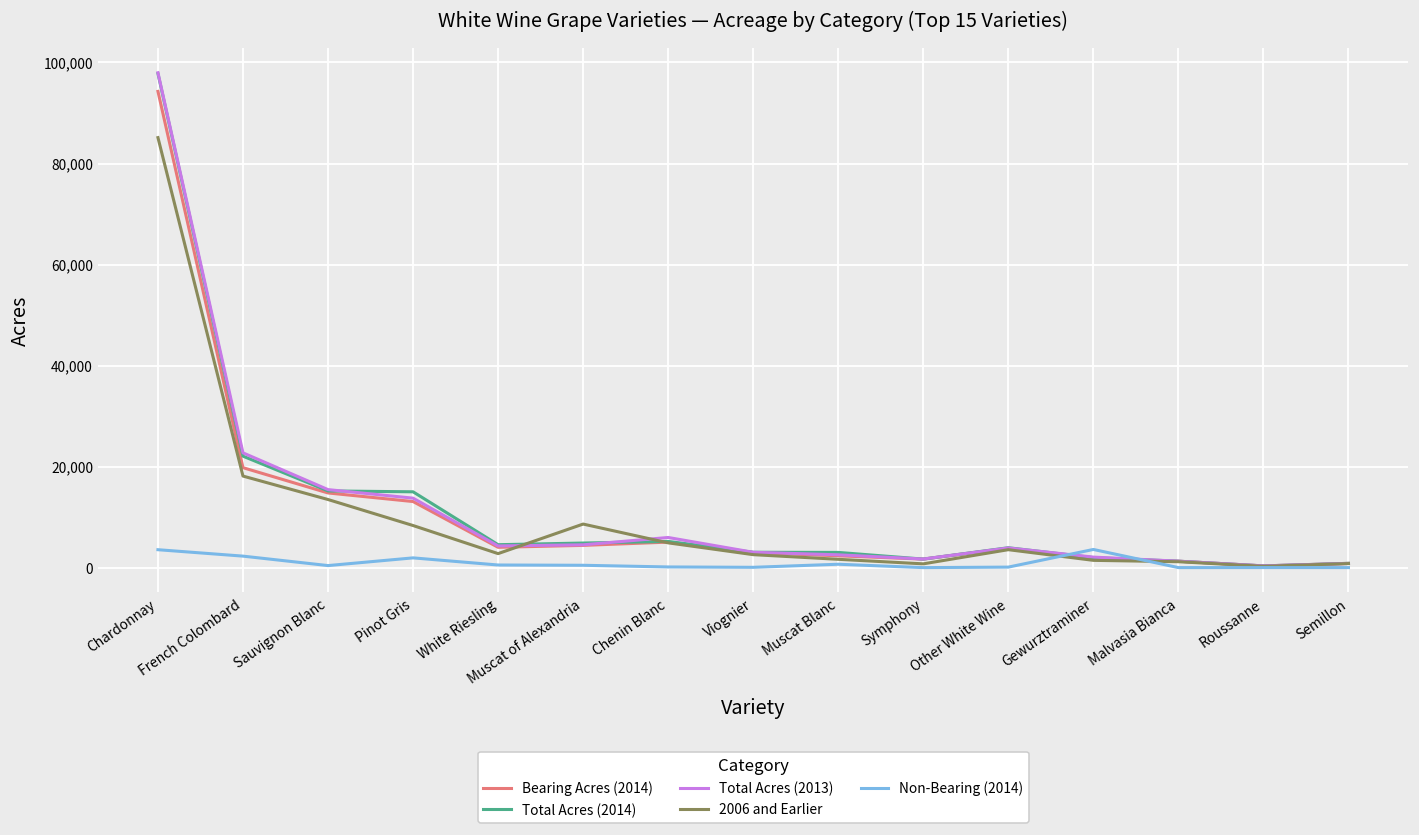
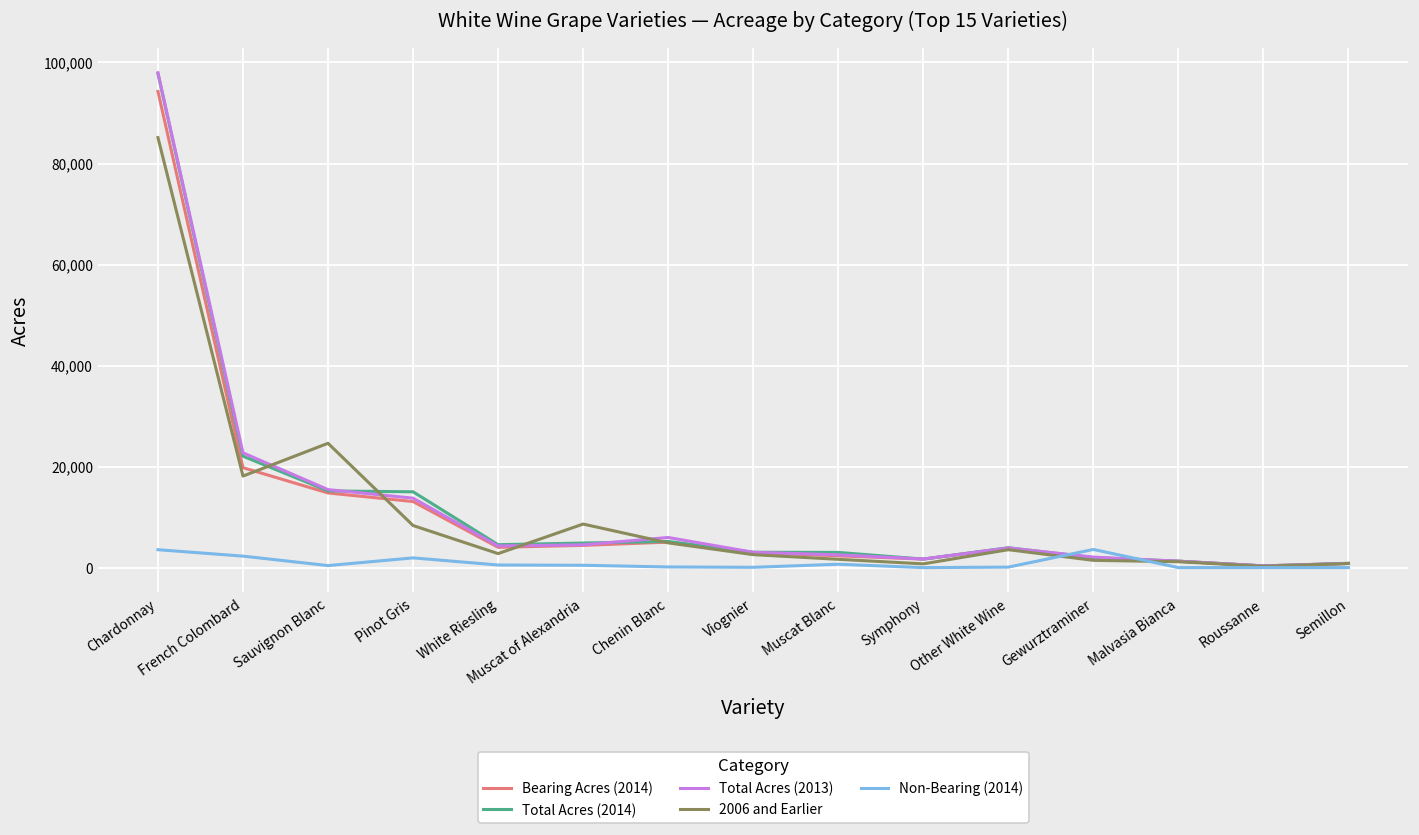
  {
    "Bearing Acres (2014)": {
      "Chardonnay": "94,000",
      "French Colombard": "20,000",
      "Pinot Gris": "13,000"
    },
    "Total Acres (2014)": {
      "French Colombard": "22,000",
      "Pinot Gris": "15,000"
    },
    "Total Acres (2013)": {
      "French Colombard": "23,000",
      "Pinot Gris": "14,000",
      "Chenin Blanc": "6,000"
    },
    "2006 and Earlier": {
      "Chardonnay": "85,000",
      "French Colombard": "18,000",
-     "Sauvignon Blanc": "13,000",
+     "Sauvignon Blanc": "25,000",
      "Pinot Gris": "8,000",
      "White Riesling": "3,000",
      "Muscat of Alexandria": "9,000",
      "Muscat Blanc": "2,000",
      "Symphony": "1,000"
    },
    "Non-Bearing (2014)": {
      "Chardonnay": "4,000",
      "French Colombard": "2,000",
      "Sauvignon Blanc": "0",
      "Pinot Gris": "2,000",
      "White Riesling": "1,000",
      "Muscat of Alexandria": "0",
      "Chenin Blanc": "0",
      "Viognier": "0",
      "Muscat Blanc": "1,000",
      "Symphony": "0",
      "Other White Wine": "0",
      "Gewurztraminer": "4,000",
      "Malvasia Bianca": "0",
      "Semillon": "0"
    }
  }
